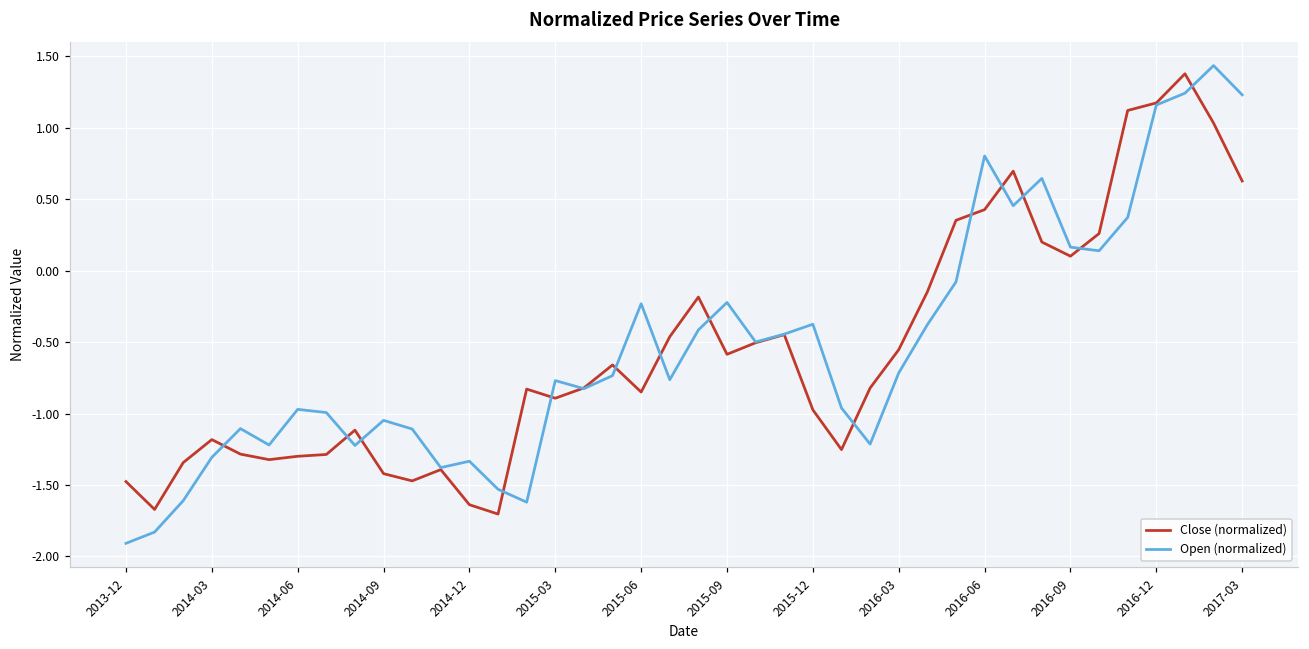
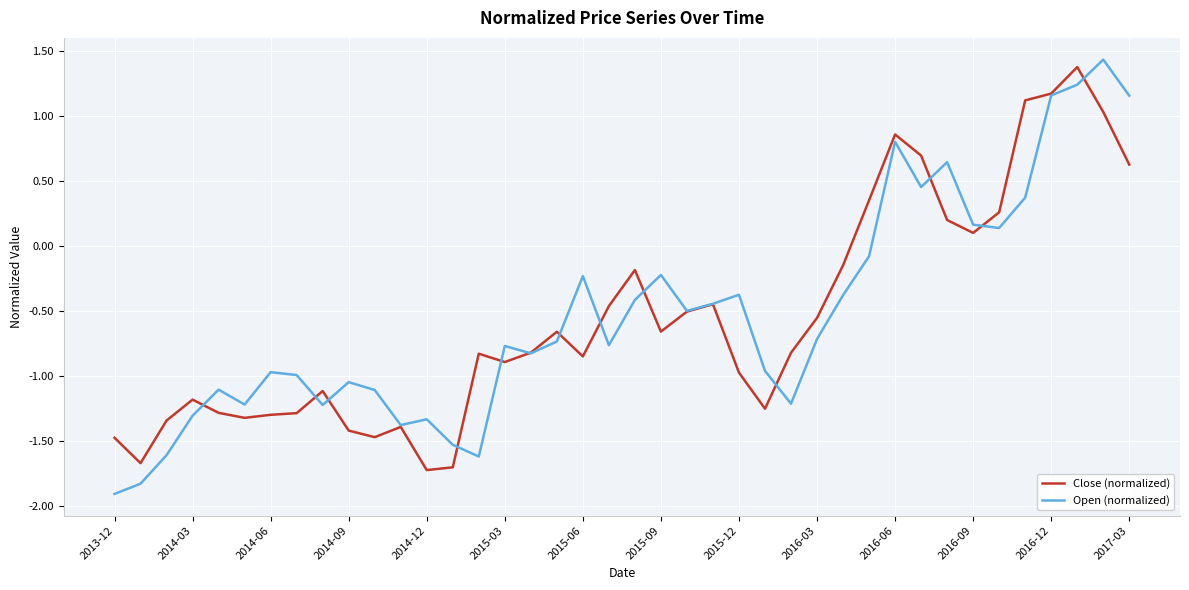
  {
    "Close (normalized)": {
      "2013-12": -1.48,
      "2014-03": -1.18,
      "2014-06": -1.30,
      "2014-09": -1.42,
-     "2014-12": -1.64,
+     "2014-12": -1.72,
      "2015-03": -0.89,
      "2015-06": -0.85,
-     "2015-09": -0.59,
+     "2015-09": -0.66,
      "2015-12": -0.97,
      "2016-03": -0.55,
-     "2016-06": 0.43,
+     "2016-06": 0.86,
      "2016-09": 0.10,
      "2017-03": 0.63
    },
    "Open (normalized)": {
      "2013-12": -1.91,
      "2014-03": -1.31,
      "2014-06": -0.97,
      "2014-09": -1.05,
      "2014-12": -1.33,
      "2015-03": -0.77,
      "2015-06": -0.23,
      "2015-09": -0.22,
      "2015-12": -0.37,
      "2016-03": -0.72,
      "2016-06": 0.80,
      "2016-09": 0.16,
-     "2017-03": 1.23
+     "2017-03": 1.16
    }
  }
